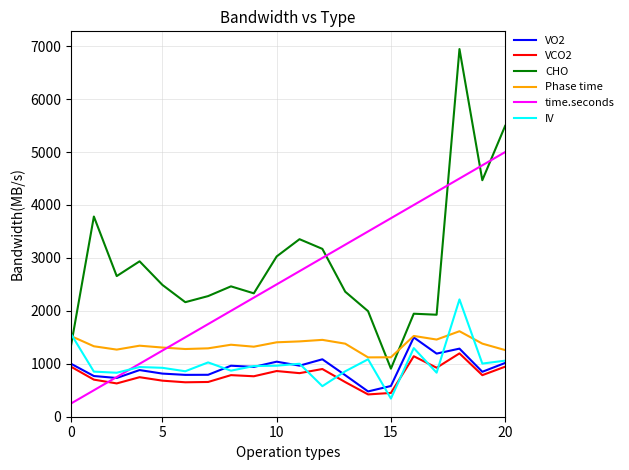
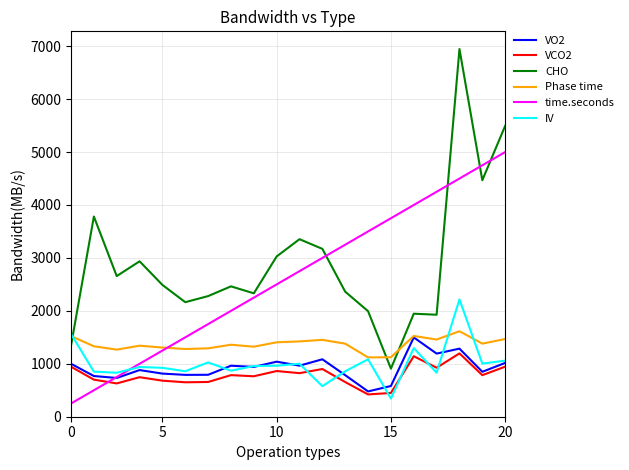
  {
    "VO2": {
      "0": 1000
    },
    "VCO2": {
      "0": 900,
      "20": 900
    },
    "CHO": {
      "0": 1300,
      "20": 5500
    },
    "Phase time": {
-     "20": 1300
+     "20": 1500
    },
    "time.seconds": {
      "0": 300,
      "20": 5000
    }
  }
